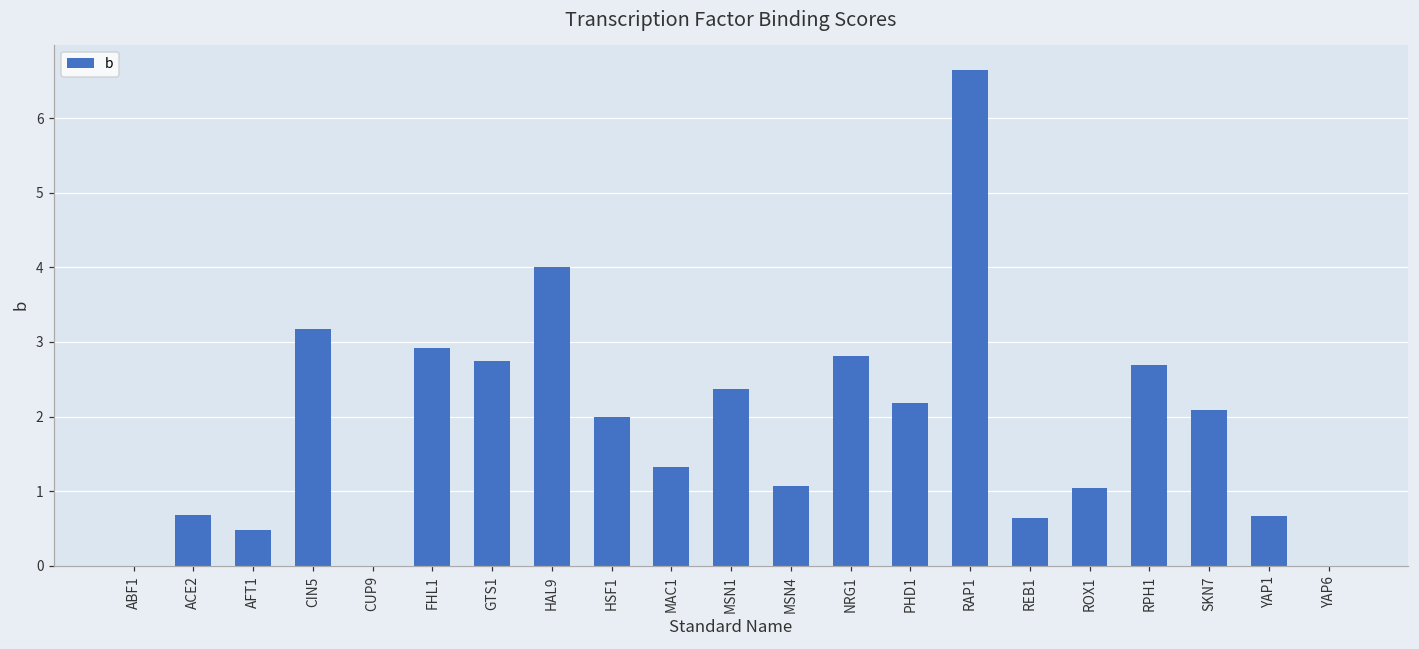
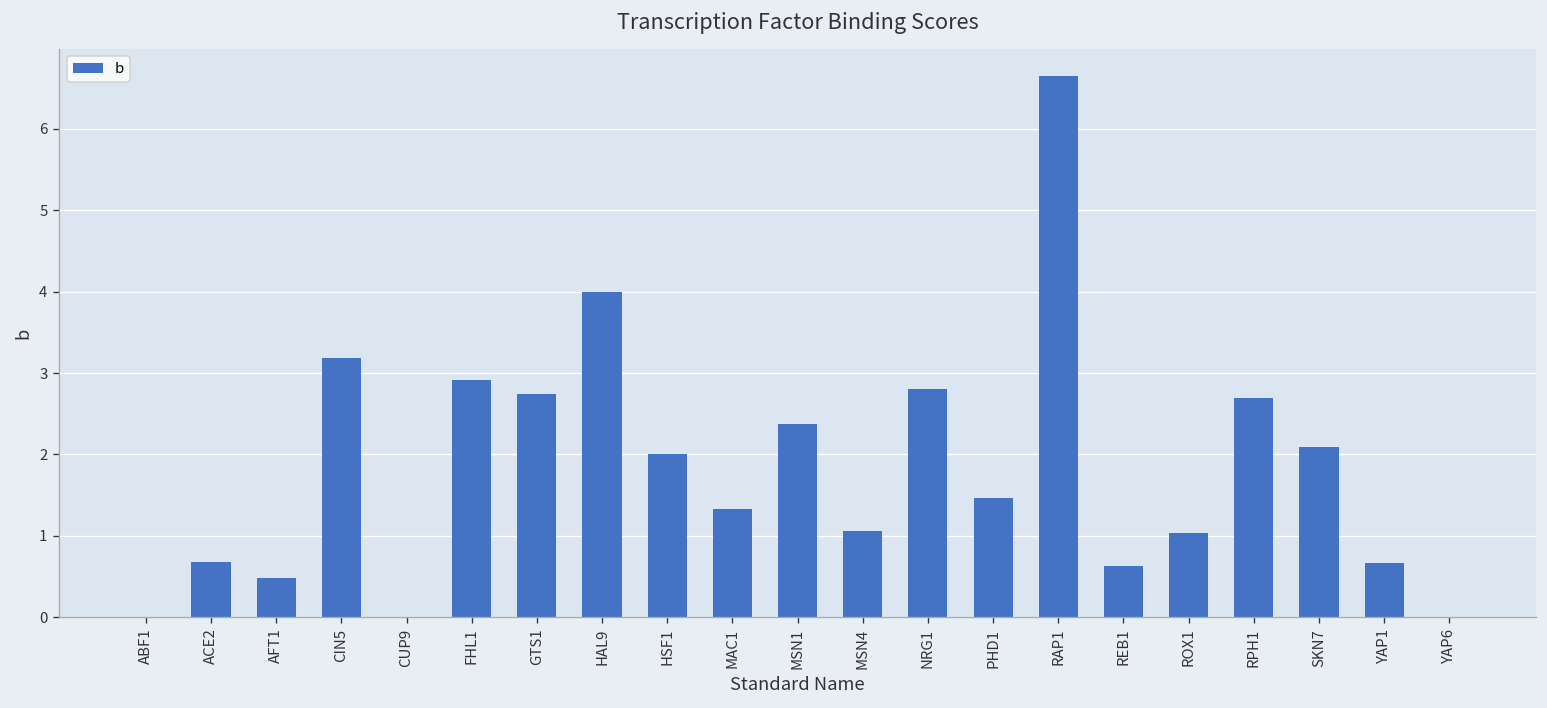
  {
    "ABF1": 0.0,
    "ACE2": 0.7,
    "AFT1": 0.5,
    "CIN5": 3.2,
    "CUP9": 0.0,
    "FHL1": 2.9,
    "GTS1": 2.7,
    "HAL9": 4.0,
    "HSF1": 2.0,
    "MAC1": 1.3,
    "MSN1": 2.4,
    "MSN4": 1.1,
    "NRG1": 2.8,
-   "PHD1": 2.2,
+   "PHD1": 1.5,
    "RAP1": 6.7,
    "REB1": 0.6,
    "ROX1": 1.0,
    "RPH1": 2.7,
    "SKN7": 2.1,
    "YAP1": 0.7,
    "YAP6": 0.0
  }
